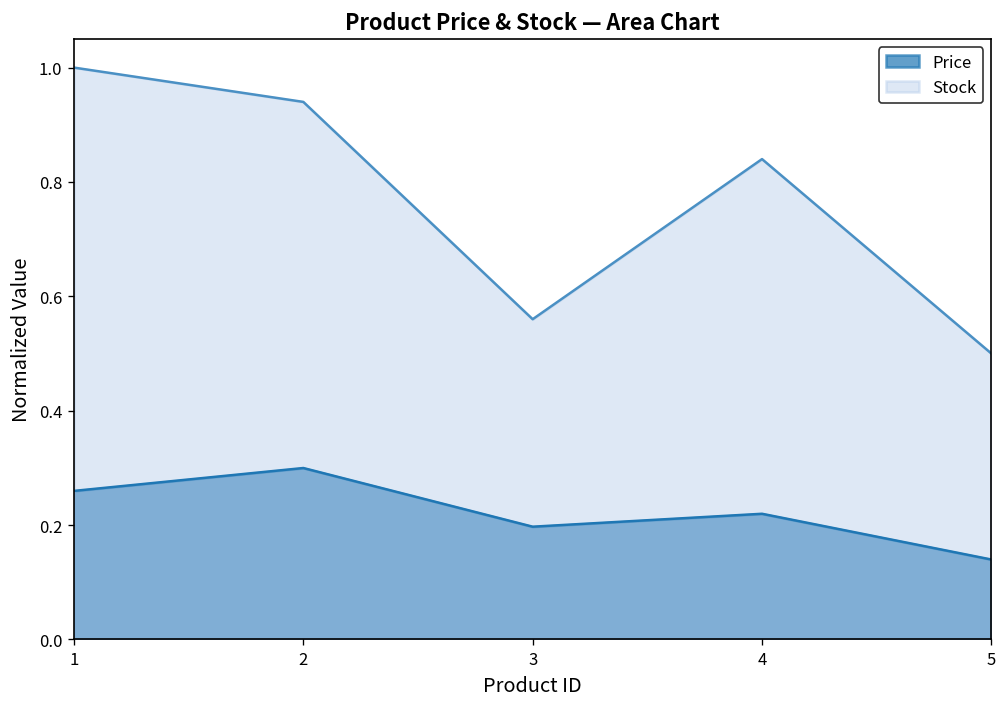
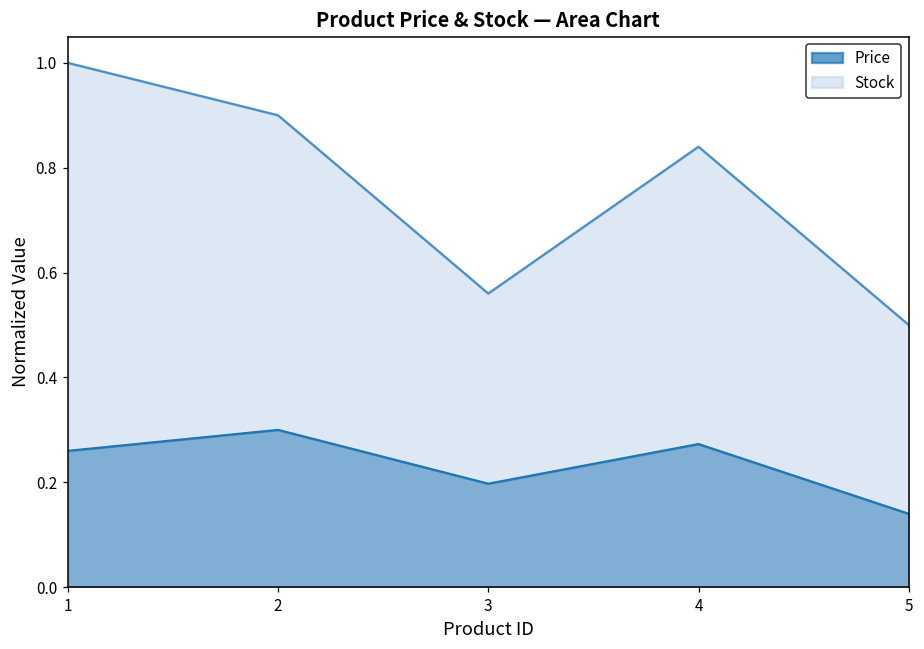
  {
    "Price": {
      "1": 0.26,
      "2": 0.30,
      "3": 0.20,
-     "4": 0.22,
+     "4": 0.27,
      "5": 0.14
    },
    "Stock": {
      "1": 1.00,
-     "2": 0.94,
+     "2": 0.90,
      "3": 0.56,
      "4": 0.84,
      "5": 0.50
    }
  }
